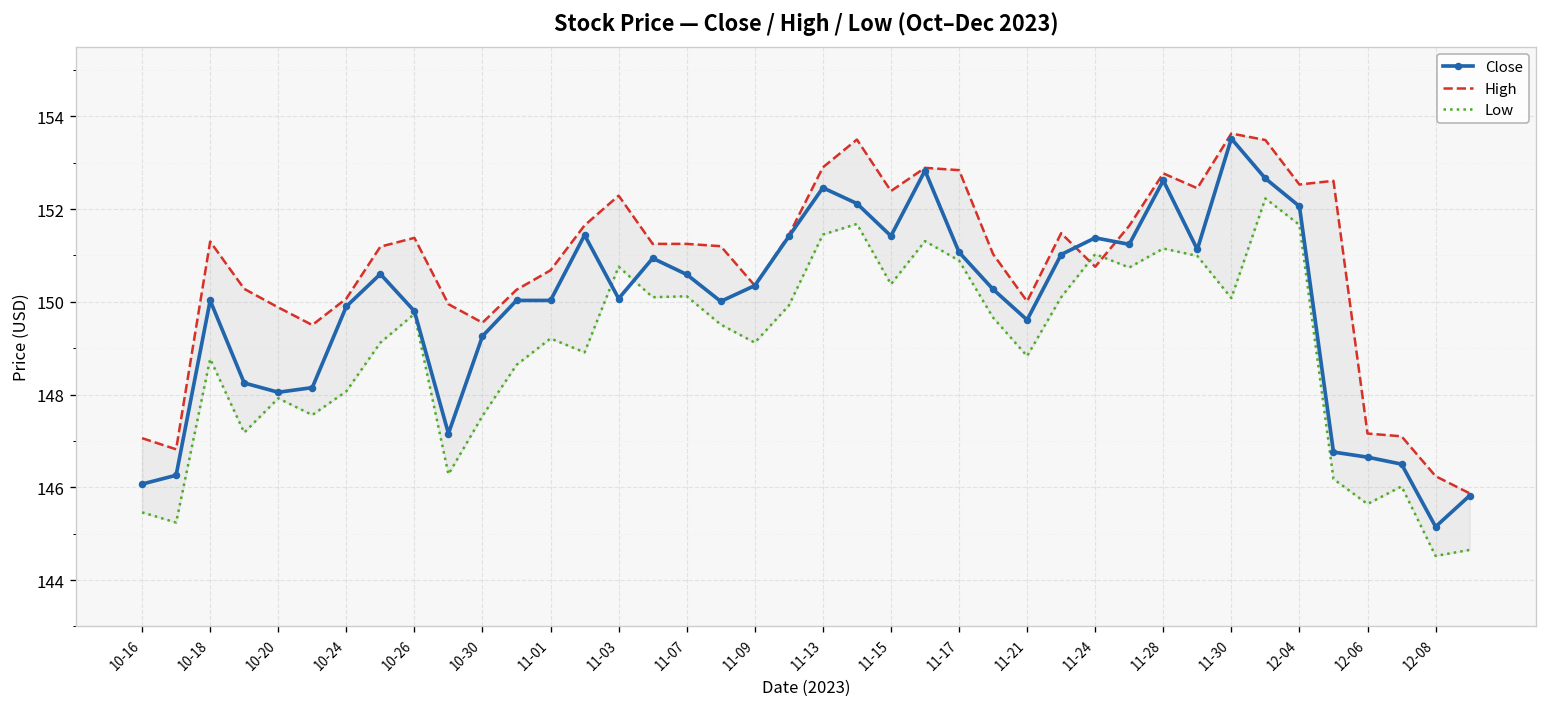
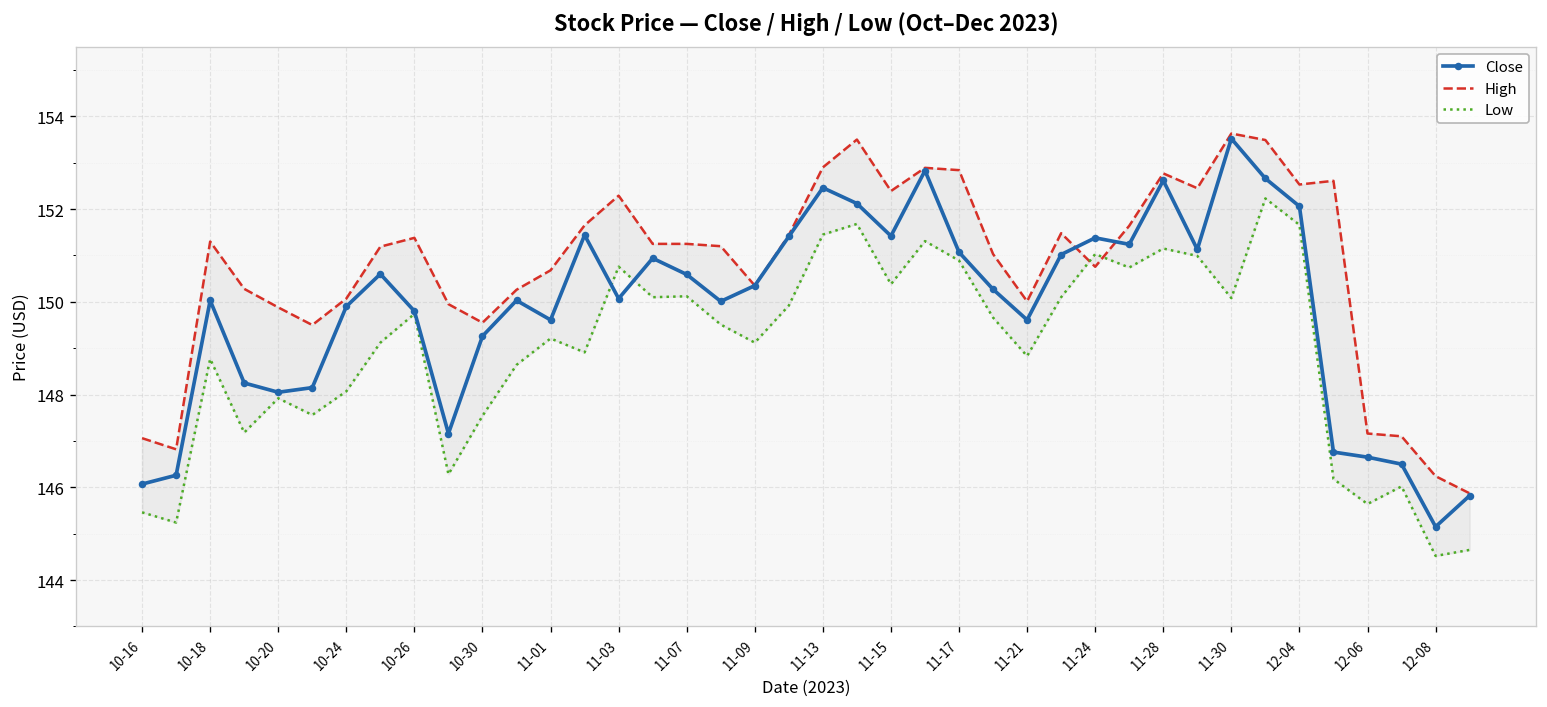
  {
    "Close": {
      "10-16": 146.1,
      "10-18": 150.0,
      "10-20": 148.1,
      "10-24": 149.9,
      "10-30": 149.3,
-     "11-01": 150.0,
+     "11-01": 149.6,
      "11-03": 150.1,
      "11-07": 150.6,
      "11-13": 152.5,
      "11-15": 151.4,
      "11-17": 151.1,
      "11-21": 149.6,
      "11-24": 151.4,
      "11-28": 152.6,
      "11-30": 153.5,
      "12-04": 152.1,
      "12-06": 146.6,
      "12-08": 145.1
    },
    "High": {
      "11-24": 150.8
    },
    "Low": {
      "10-16": 145.5,
      "10-18": 148.8,
      "10-20": 147.9,
      "10-24": 148.1,
      "10-30": 147.5,
      "11-01": 149.2,
      "11-03": 150.8,
      "11-07": 150.1,
      "11-09": 149.1,
      "11-13": 151.4,
      "11-15": 150.4,
      "11-17": 150.9,
      "11-21": 148.8,
      "11-28": 151.1,
      "11-30": 150.1,
      "12-04": 151.7,
      "12-06": 145.6,
      "12-08": 144.5
    }
  }
